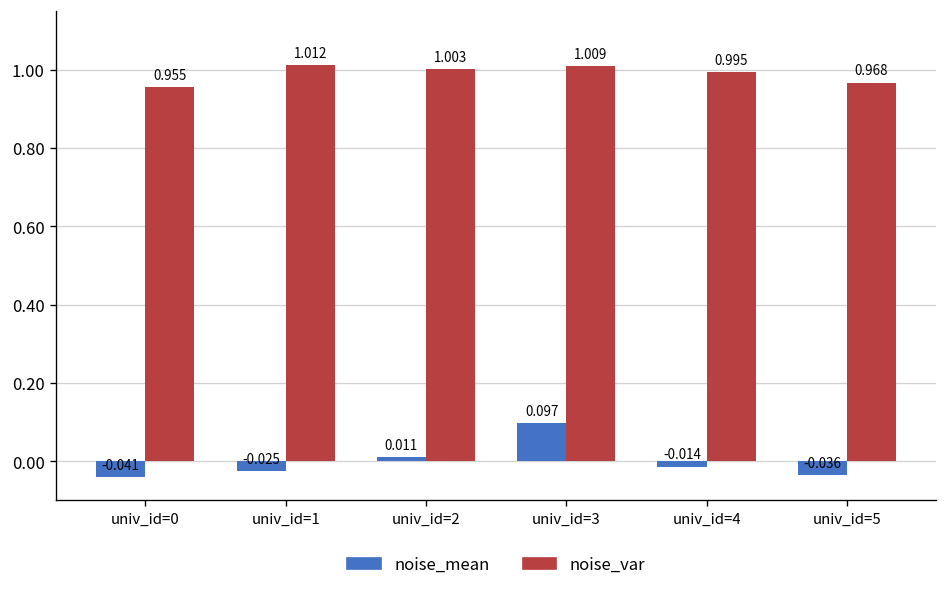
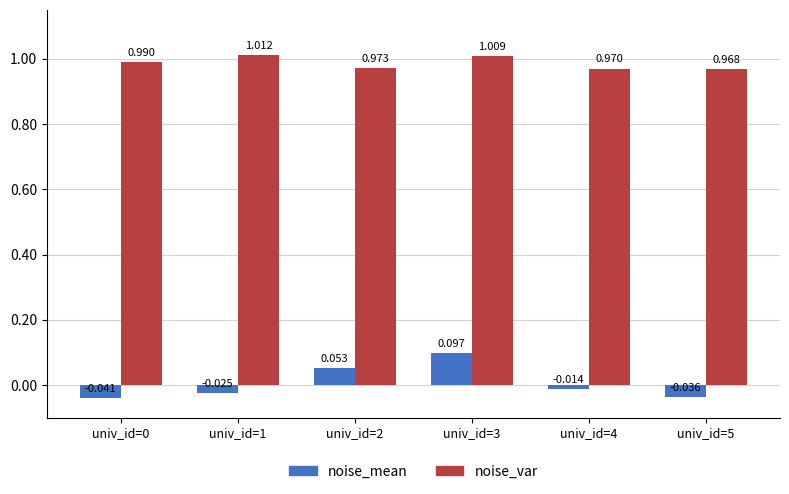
  {
    "noise_mean": {
      "univ_id=0": -0.041,
      "univ_id=1": -0.025,
-     "univ_id=2": 0.011,
+     "univ_id=2": 0.053,
      "univ_id=3": 0.097,
      "univ_id=4": -0.014,
      "univ_id=5": -0.036
    },
    "noise_var": {
-     "univ_id=0": 0.955,
+     "univ_id=0": 0.990,
      "univ_id=1": 1.012,
-     "univ_id=2": 1.003,
+     "univ_id=2": 0.973,
      "univ_id=3": 1.009,
-     "univ_id=4": 0.995,
+     "univ_id=4": 0.970,
      "univ_id=5": 0.968
    }
  }
